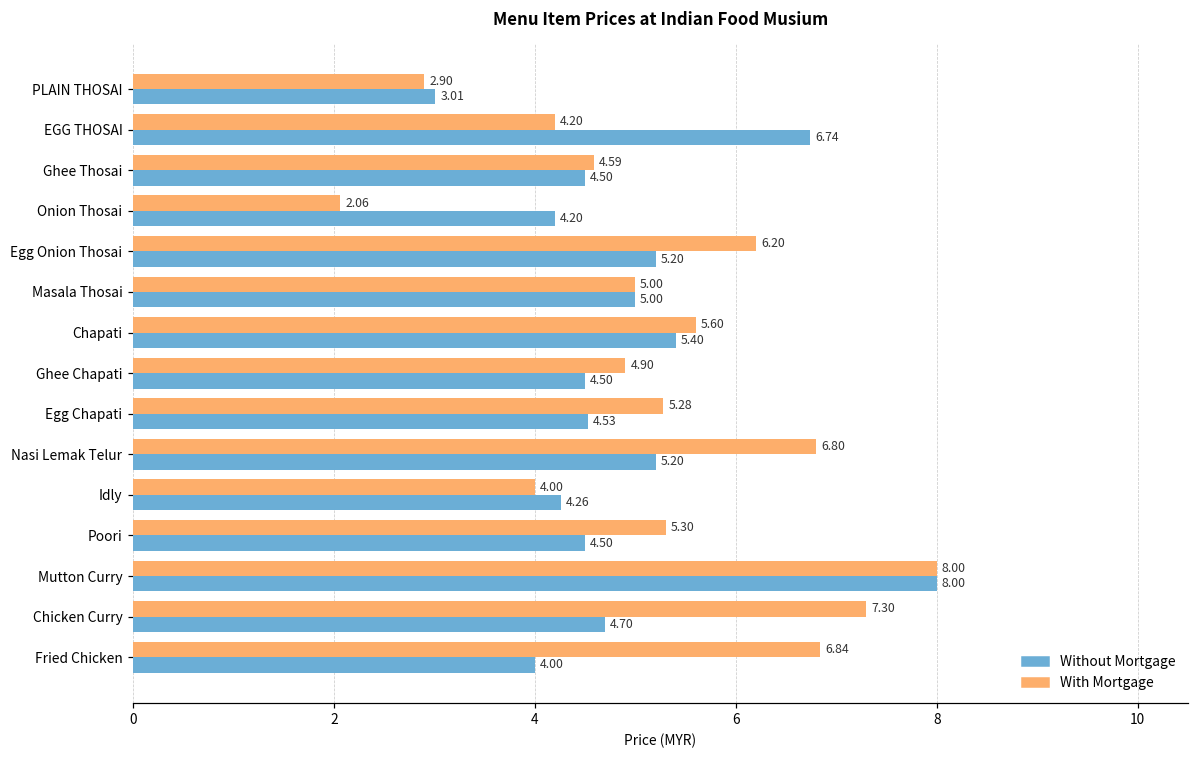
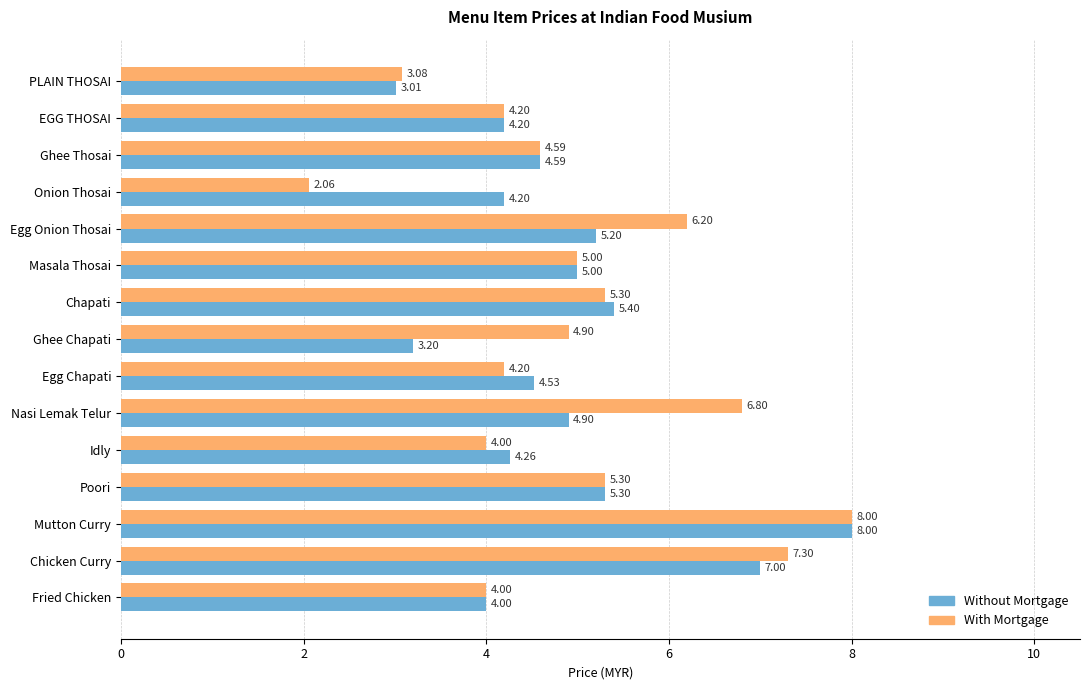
  {
    "Without Mortgage": {
      "PLAIN THOSAI": 3.01,
-     "EGG THOSAI": 6.74,
-     "Ghee Thosai": 4.50,
+     "EGG THOSAI": 4.20,
+     "Ghee Thosai": 4.59,
      "Onion Thosai": 4.20,
      "Egg Onion Thosai": 5.20,
      "Masala Thosai": 5.00,
      "Chapati": 5.40,
-     "Ghee Chapati": 4.50,
+     "Ghee Chapati": 3.20,
      "Egg Chapati": 4.53,
-     "Nasi Lemak Telur": 5.20,
+     "Nasi Lemak Telur": 4.90,
      "Idly": 4.26,
-     "Poori": 4.50,
+     "Poori": 5.30,
      "Mutton Curry": 8.00,
-     "Chicken Curry": 4.70,
+     "Chicken Curry": 7.00,
      "Fried Chicken": 4.00
    },
    "With Mortgage": {
-     "PLAIN THOSAI": 2.90,
+     "PLAIN THOSAI": 3.08,
      "EGG THOSAI": 4.20,
      "Ghee Thosai": 4.59,
      "Onion Thosai": 2.06,
      "Egg Onion Thosai": 6.20,
      "Masala Thosai": 5.00,
-     "Chapati": 5.60,
+     "Chapati": 5.30,
      "Ghee Chapati": 4.90,
-     "Egg Chapati": 5.28,
+     "Egg Chapati": 4.20,
      "Nasi Lemak Telur": 6.80,
      "Idly": 4.00,
      "Poori": 5.30,
      "Mutton Curry": 8.00,
      "Chicken Curry": 7.30,
-     "Fried Chicken": 6.84
+     "Fried Chicken": 4.00
    }
  }
